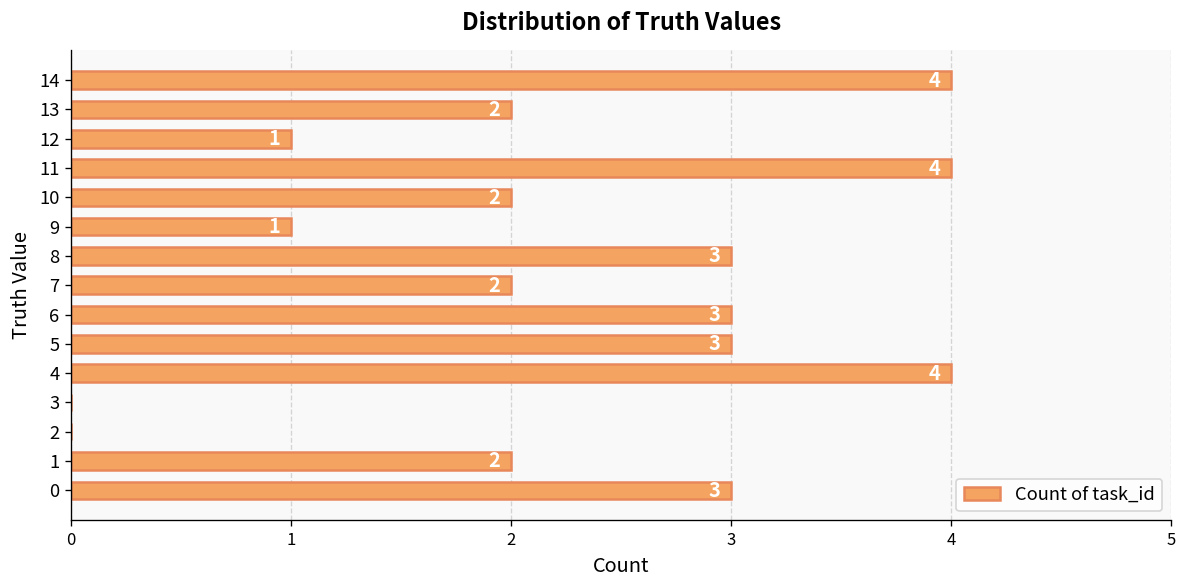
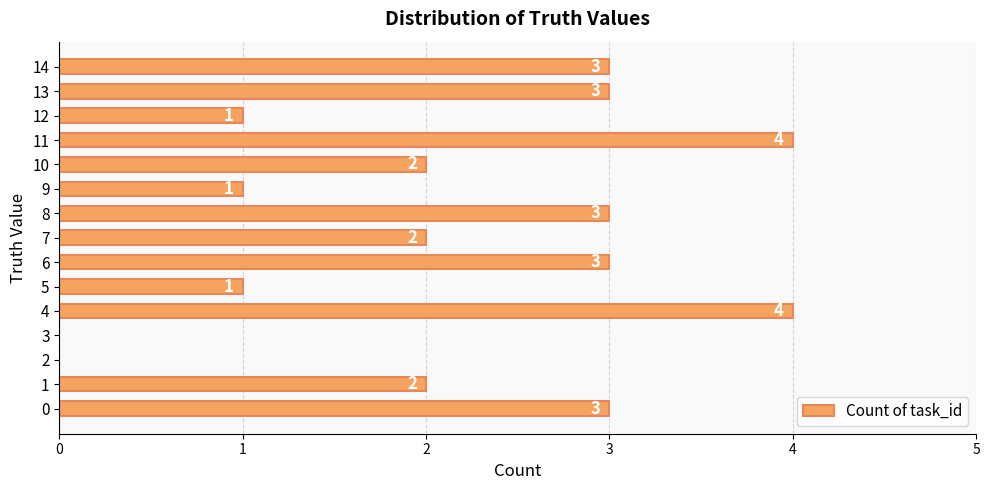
  {
-   "14": 4,
-   "13": 2,
+   "14": 3,
+   "13": 3,
    "12": 1,
    "11": 4,
    "10": 2,
    "9": 1,
    "8": 3,
    "7": 2,
    "6": 3,
-   "5": 3,
+   "5": 1,
    "4": 4,
    "1": 2,
    "0": 3
  }
